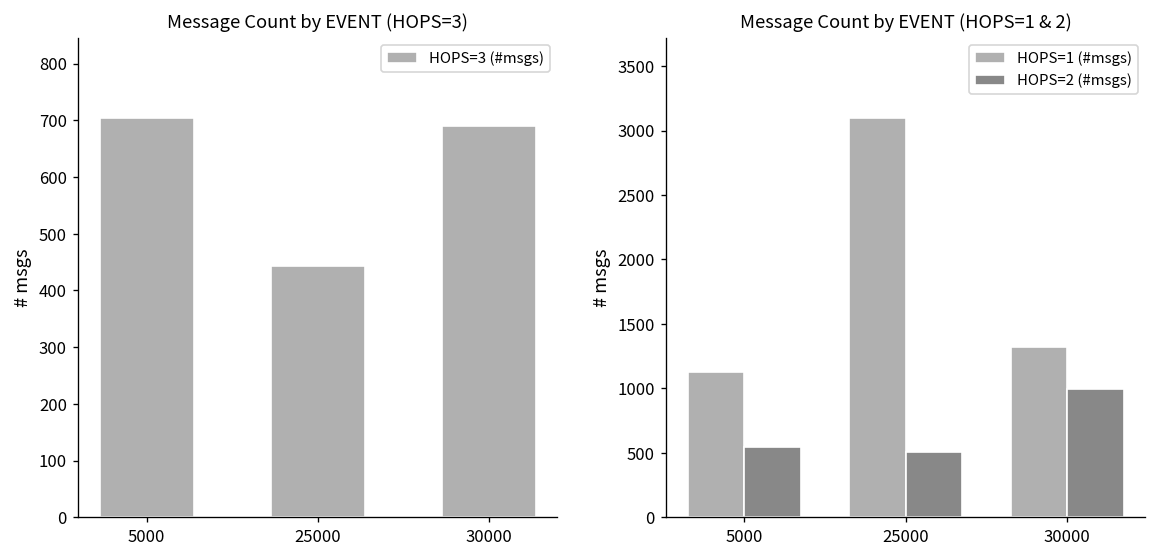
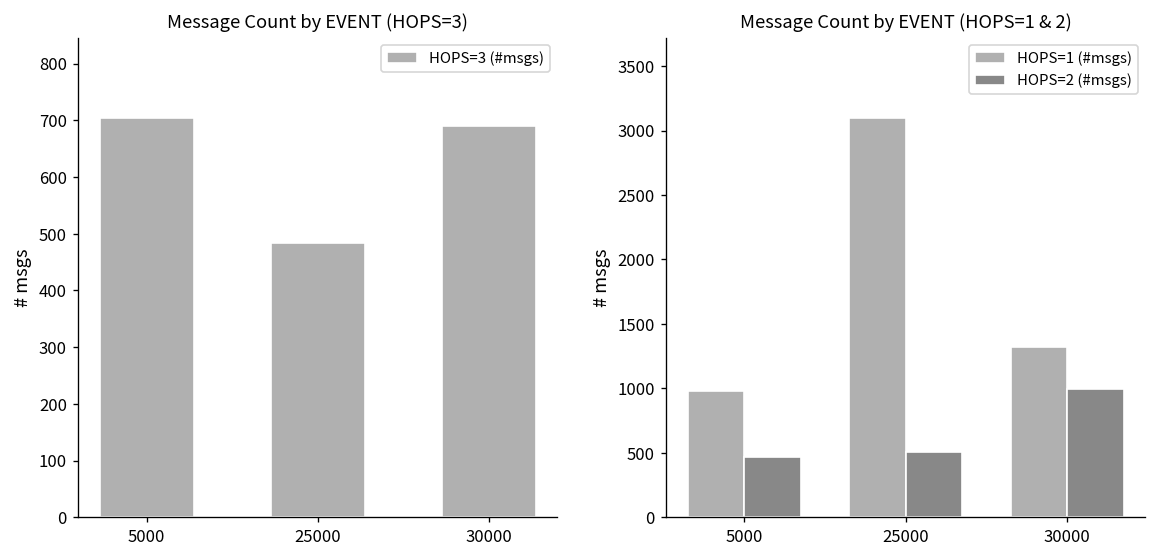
  {
    "Message Count by EVENT (HOPS=3)": {
      "5000": 710,
-     "25000": 440,
+     "25000": 480,
      "30000": 690
    },
    "Message Count by EVENT (HOPS=1 & 2)": {
      "HOPS=1 (#msgs)": {
-       "5000": 1130,
+       "5000": 980,
        "25000": 3100,
        "30000": 1320
      },
      "HOPS=2 (#msgs)": {
-       "5000": 540,
+       "5000": 470,
        "25000": 510,
        "30000": 1000
      }
    }
  }
